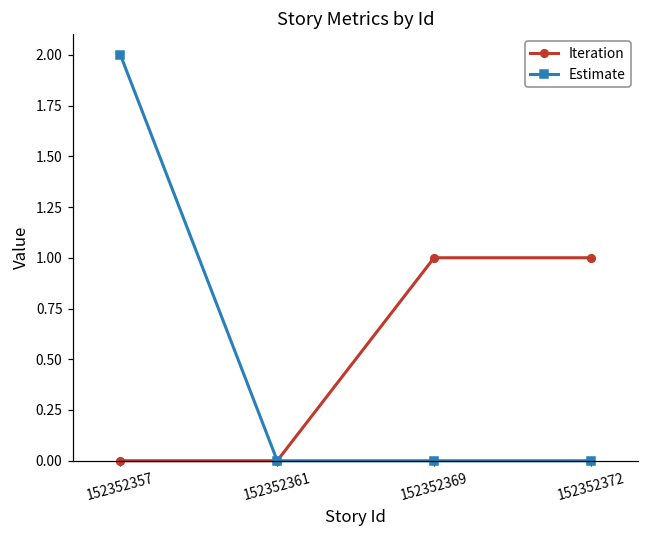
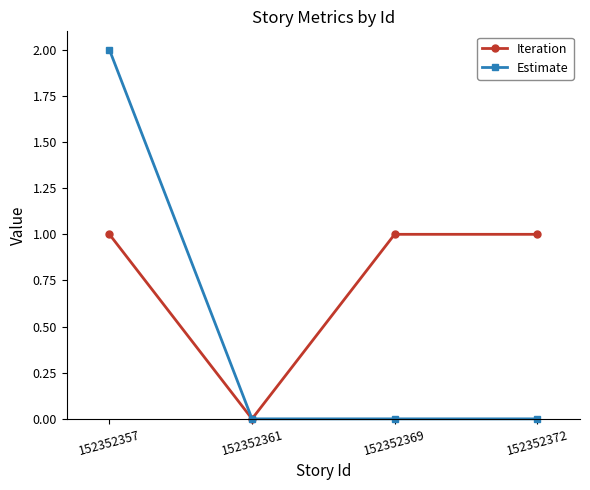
  {
    "Iteration": {
-     "152352357": 0,
+     "152352357": 1,
      "152352369": 1,
      "152352372": 1
    },
    "Estimate": {
      "152352357": 2,
      "152352369": 0,
      "152352372": 0
    }
  }
